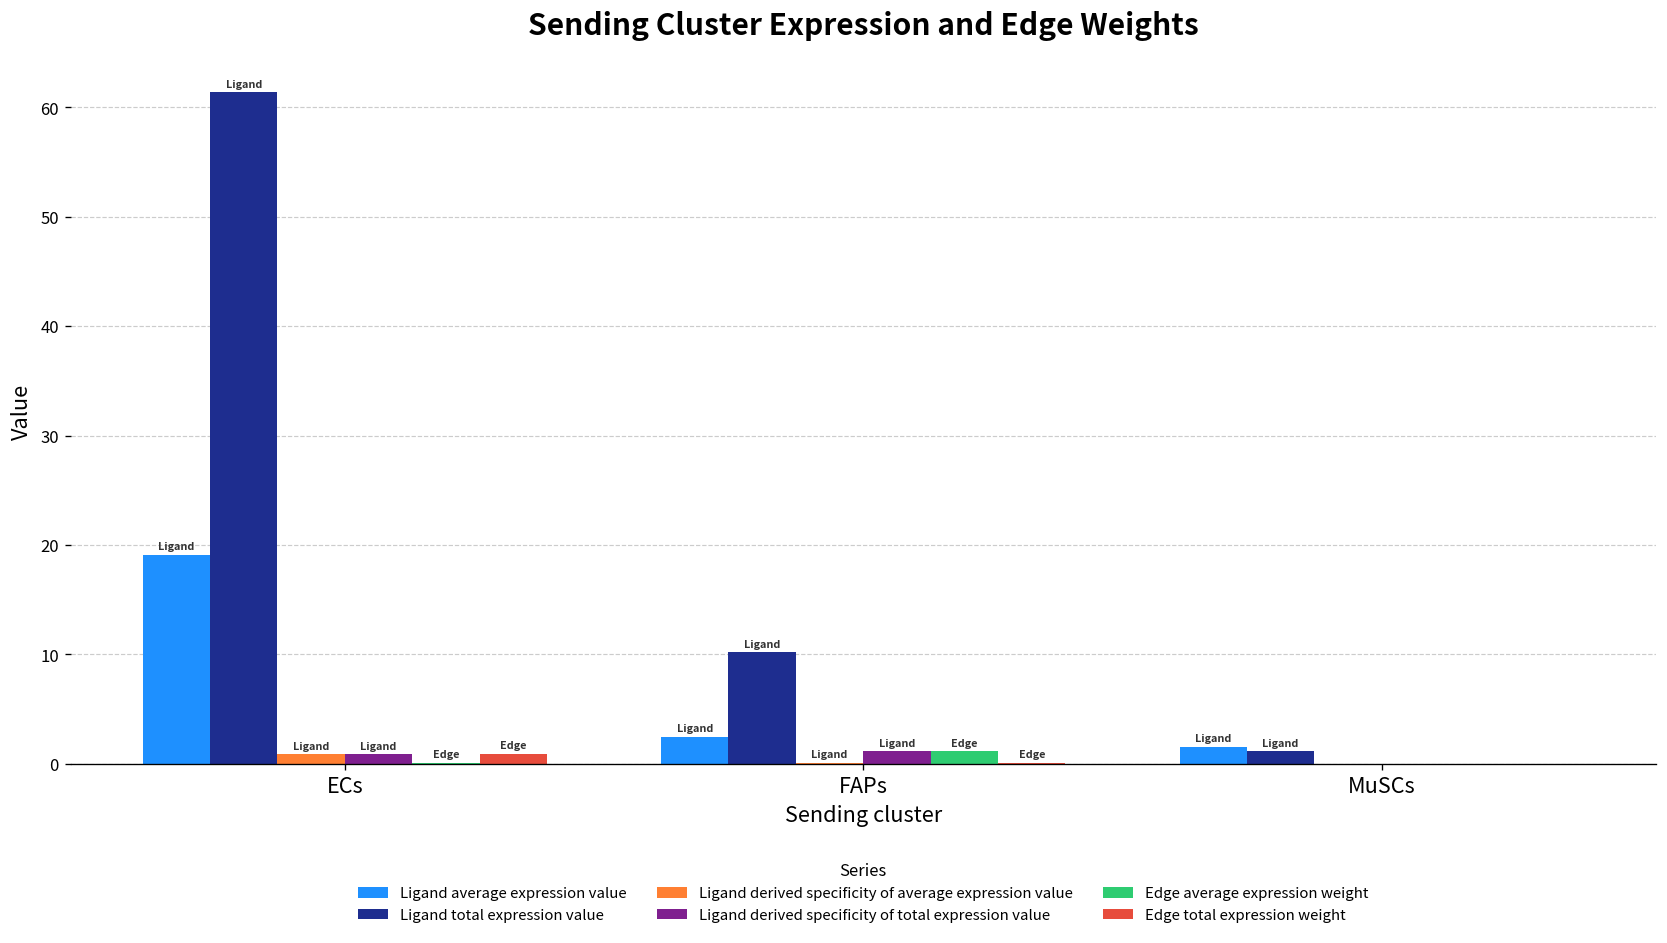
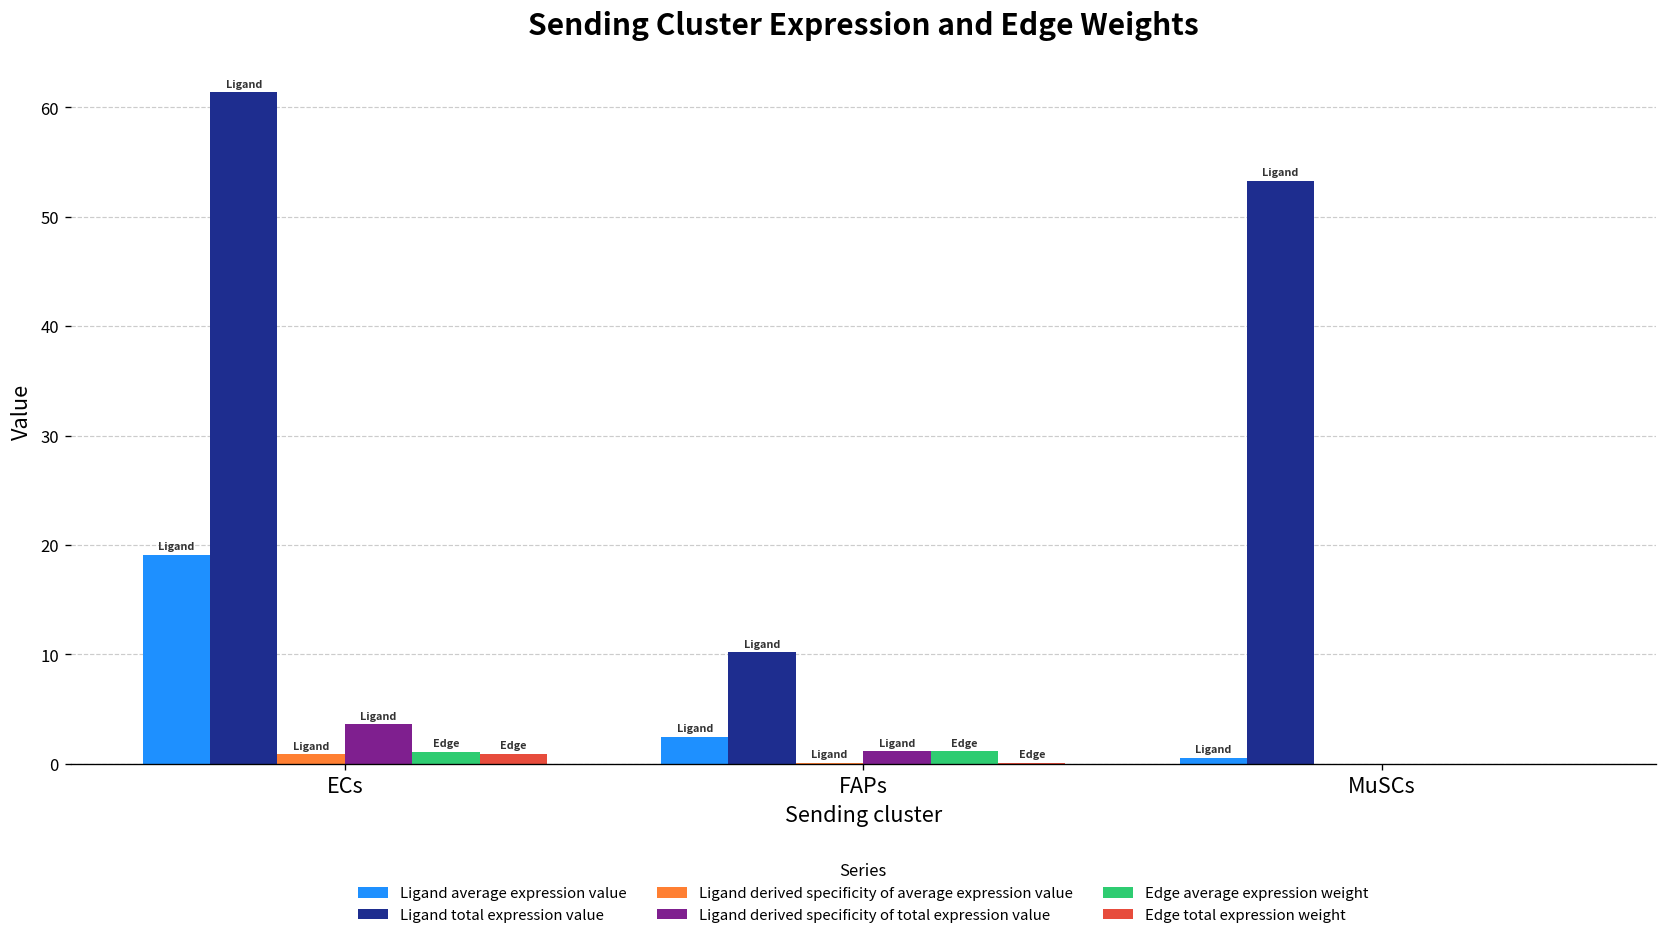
  {
    "Ligand average expression value": {
      "ECs": 19,
      "FAPs": 2,
-     "MuSCs": 2
+     "MuSCs": 1
    },
    "Ligand total expression value": {
      "ECs": 61,
      "FAPs": 10,
-     "MuSCs": 1
+     "MuSCs": 53
    },
    "Ligand derived specificity of total expression value": {
-     "ECs": 1,
+     "ECs": 4,
      "FAPs": 1
    },
    "Edge average expression weight": {
-     "ECs": 0,
+     "ECs": 1,
      "FAPs": 1
    }
  }
